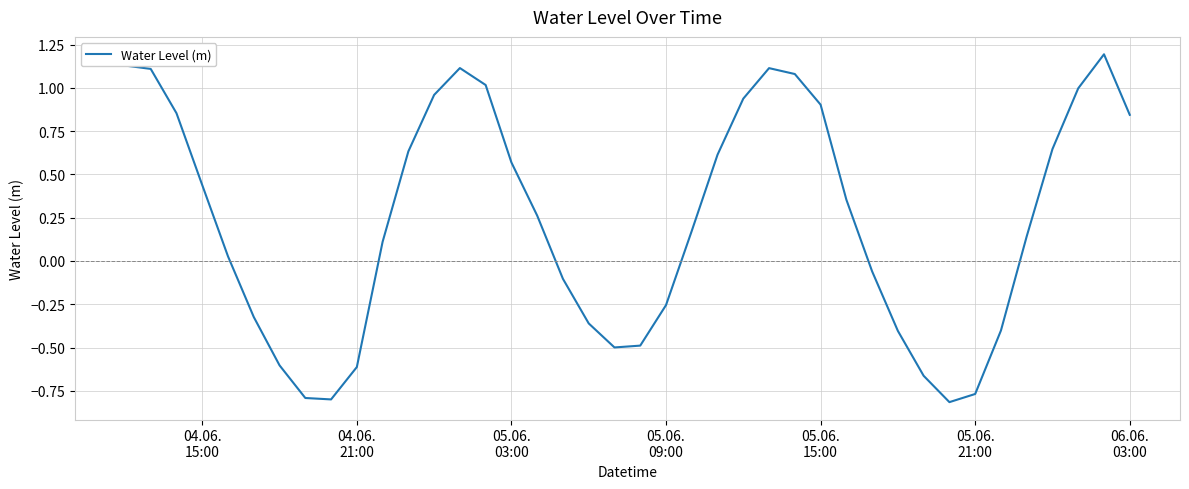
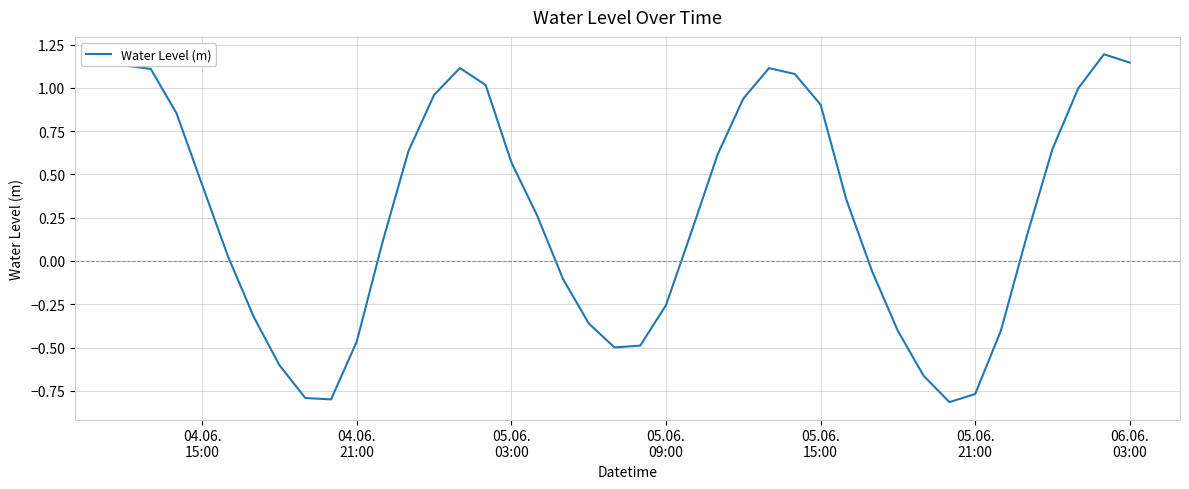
  {
    "04.06. 15:00": 0.44,
-   "04.06. 21:00": -0.61,
+   "04.06. 21:00": -0.46,
    "05.06. 03:00": 0.57,
    "05.06. 09:00": -0.25,
    "05.06. 15:00": 0.90,
    "05.06. 21:00": -0.77,
-   "06.06. 03:00": 0.84
+   "06.06. 03:00": 1.15
  }
